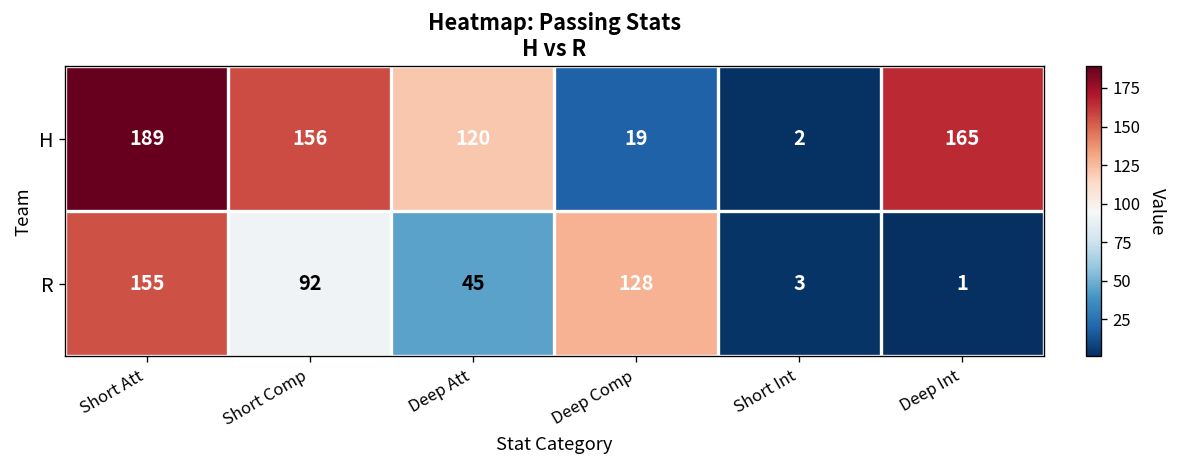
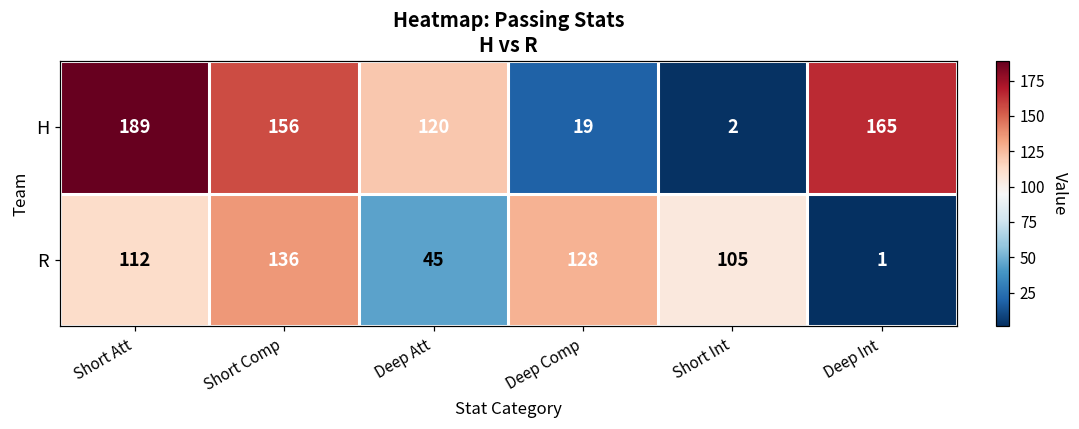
  {
    "H": {
      "Short Att": 189,
      "Short Comp": 156,
      "Deep Att": 120,
      "Deep Comp": 19,
      "Short Int": 2,
      "Deep Int": 165
    },
    "R": {
-     "Short Att": 155,
-     "Short Comp": 92,
+     "Short Att": 112,
+     "Short Comp": 136,
      "Deep Att": 45,
      "Deep Comp": 128,
-     "Short Int": 3,
+     "Short Int": 105,
      "Deep Int": 1
    }
  }
